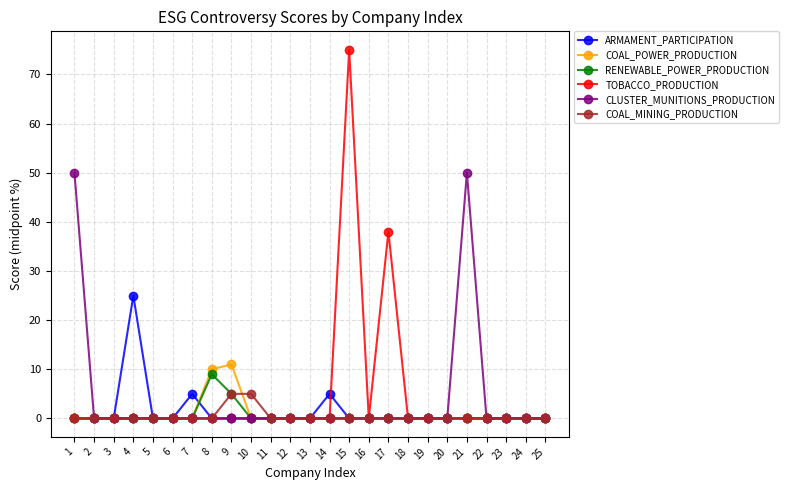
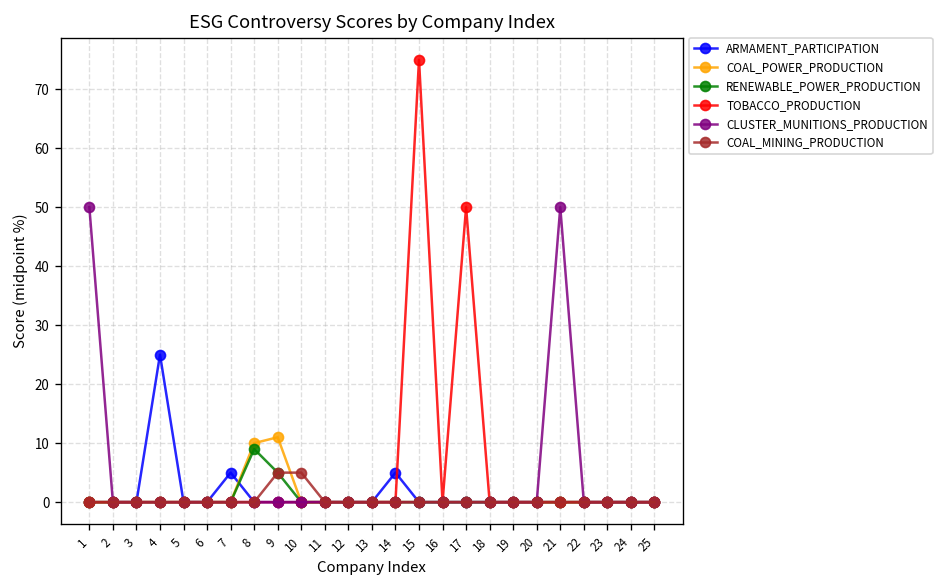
  {
    "ARMAMENT_PARTICIPATION": {
      "4": 25,
      "7": 5,
      "14": 5
    },
    "COAL_POWER_PRODUCTION": {
      "8": 10,
      "9": 11
    },
    "RENEWABLE_POWER_PRODUCTION": {
      "8": 9
    },
    "TOBACCO_PRODUCTION": {
      "15": 75,
-     "17": 38
+     "17": 50
    },
    "CLUSTER_MUNITIONS_PRODUCTION": {
      "1": 50,
      "21": 50
    },
    "COAL_MINING_PRODUCTION": {
      "10": 5
    }
  }
